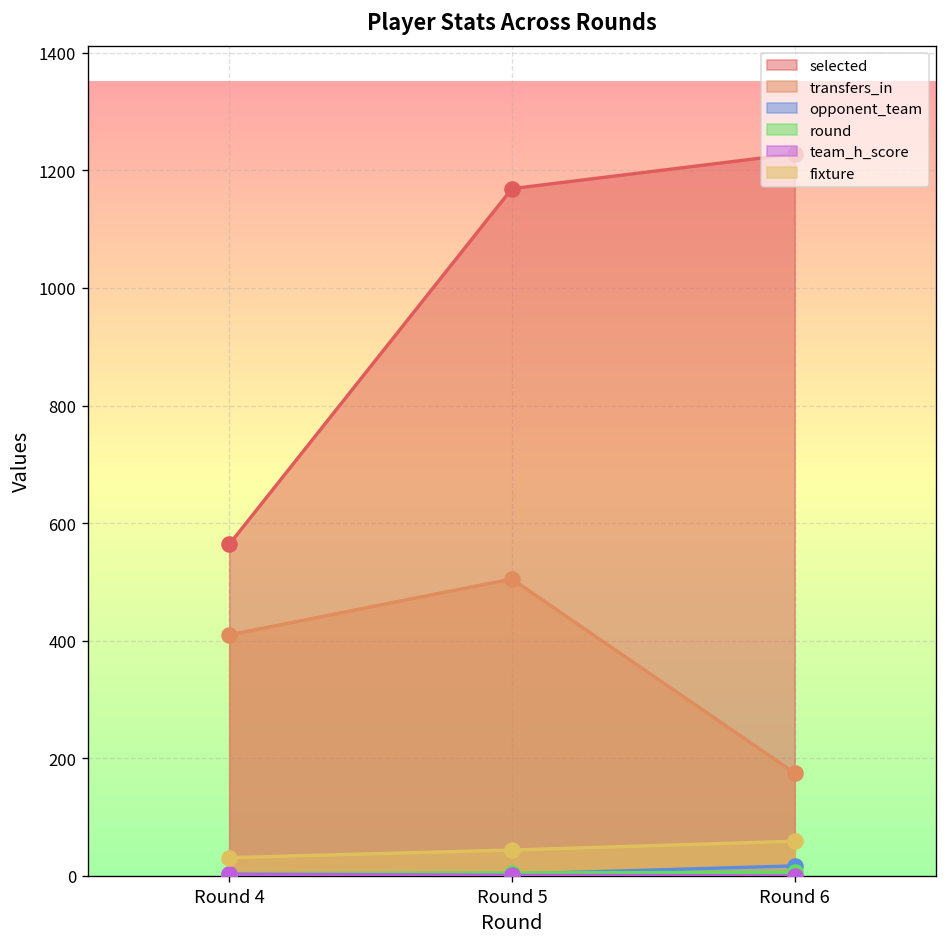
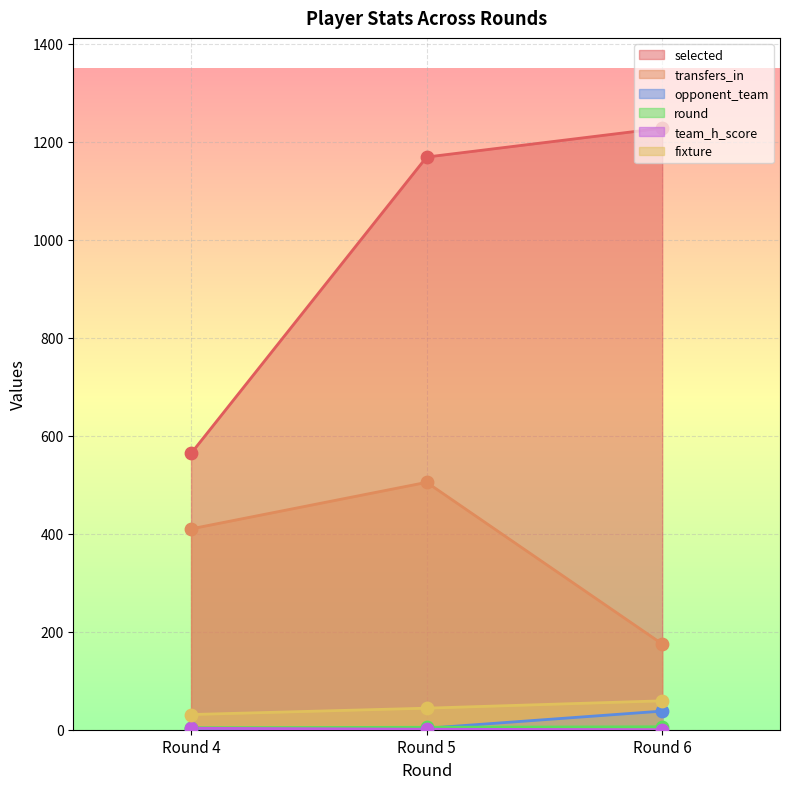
  {
    "opponent_team": {
-     "Round 6": 20
+     "Round 6": 40
    },
    "round": {
      "Round 6": 10
    },
    "team_h_score": {
      "Round 6": 0
    }
  }
